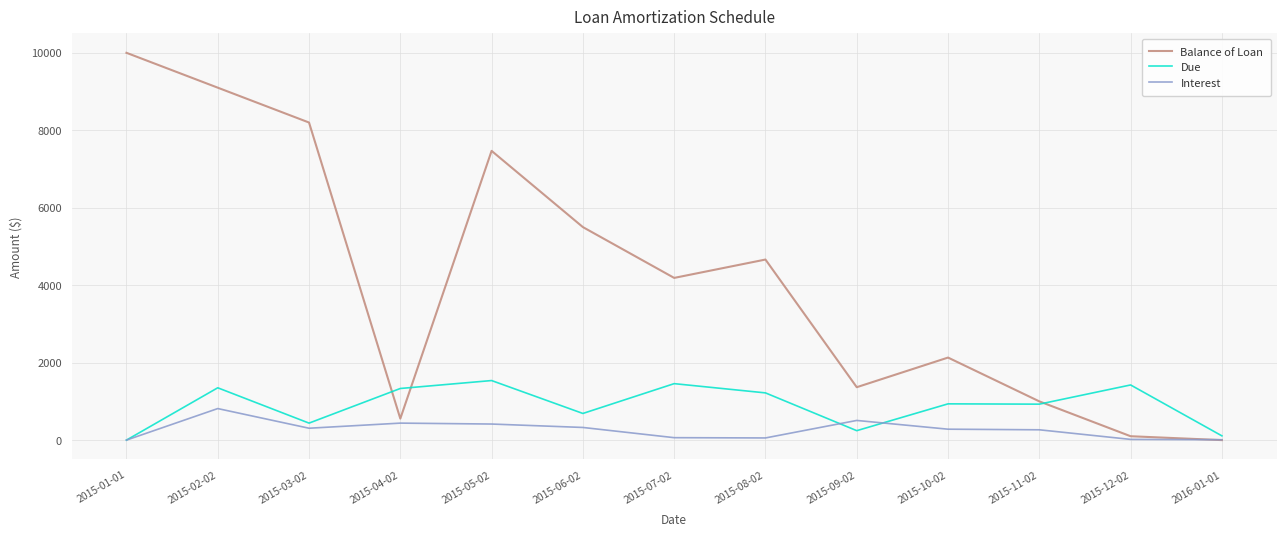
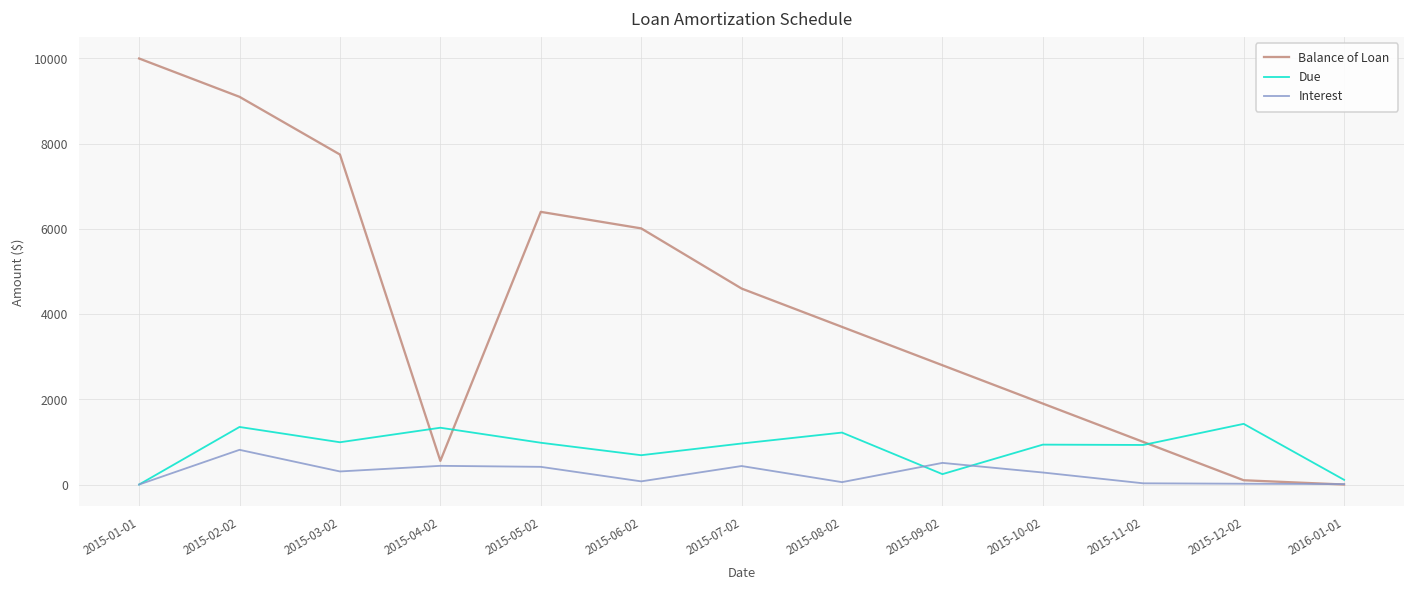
  {
    "Balance of Loan": {
      "2015-01-01": 10000,
      "2015-02-02": 9100,
-     "2015-03-02": 8200,
+     "2015-03-02": 7700,
      "2015-04-02": 600,
-     "2015-05-02": 7500,
-     "2015-06-02": 5500,
-     "2015-07-02": 4200,
-     "2015-08-02": 4700,
-     "2015-09-02": 1400,
-     "2015-10-02": 2100,
+     "2015-05-02": 6400,
+     "2015-06-02": 6000,
+     "2015-07-02": 4600,
+     "2015-08-02": 3700,
+     "2015-09-02": 2800,
+     "2015-10-02": 1900,
      "2015-11-02": 1000,
      "2015-12-02": 100
    },
    "Due": {
      "2015-02-02": 1400,
-     "2015-03-02": 400,
+     "2015-03-02": 1000,
      "2015-04-02": 1300,
-     "2015-05-02": 1500,
+     "2015-05-02": 1000,
      "2015-06-02": 700,
-     "2015-07-02": 1500,
+     "2015-07-02": 1000,
      "2015-08-02": 1200,
      "2015-09-02": 200,
      "2015-10-02": 900,
      "2015-11-02": 900,
      "2015-12-02": 1400,
      "2016-01-01": 100
    },
    "Interest": {
      "2015-02-02": 800,
      "2015-03-02": 300,
      "2015-04-02": 400,
      "2015-05-02": 400,
-     "2015-06-02": 300,
-     "2015-07-02": 100,
+     "2015-06-02": 100,
+     "2015-07-02": 400,
      "2015-08-02": 100,
      "2015-09-02": 500,
      "2015-10-02": 300,
-     "2015-11-02": 300,
+     "2015-11-02": 0,
      "2015-12-02": 0
    }
  }
